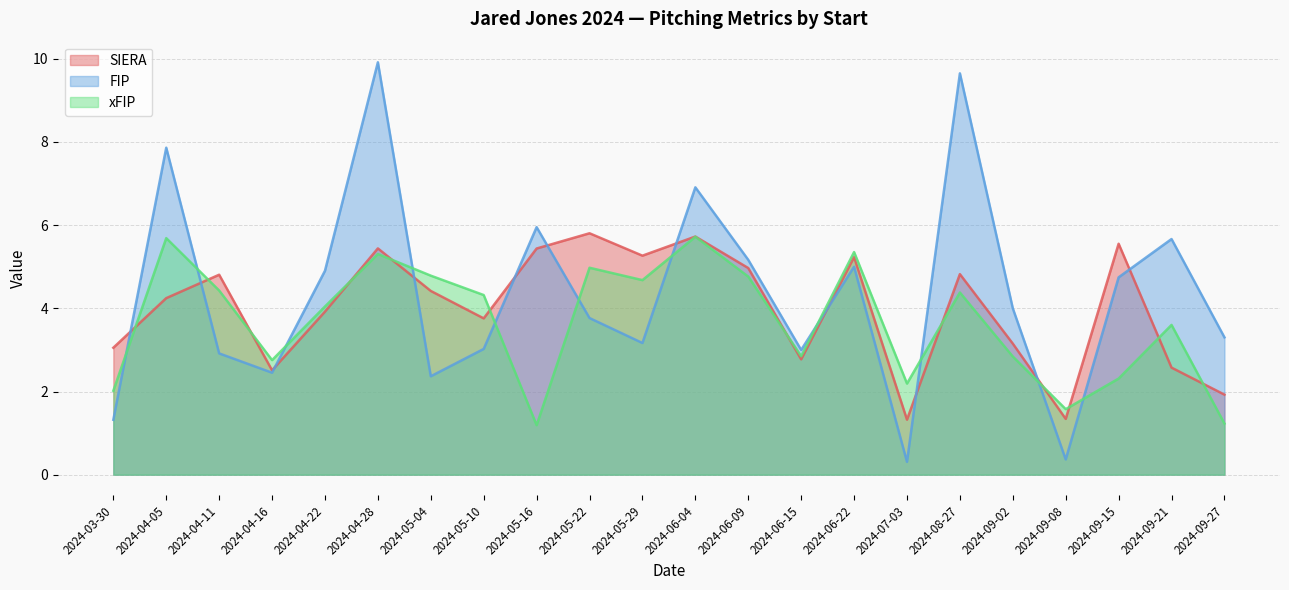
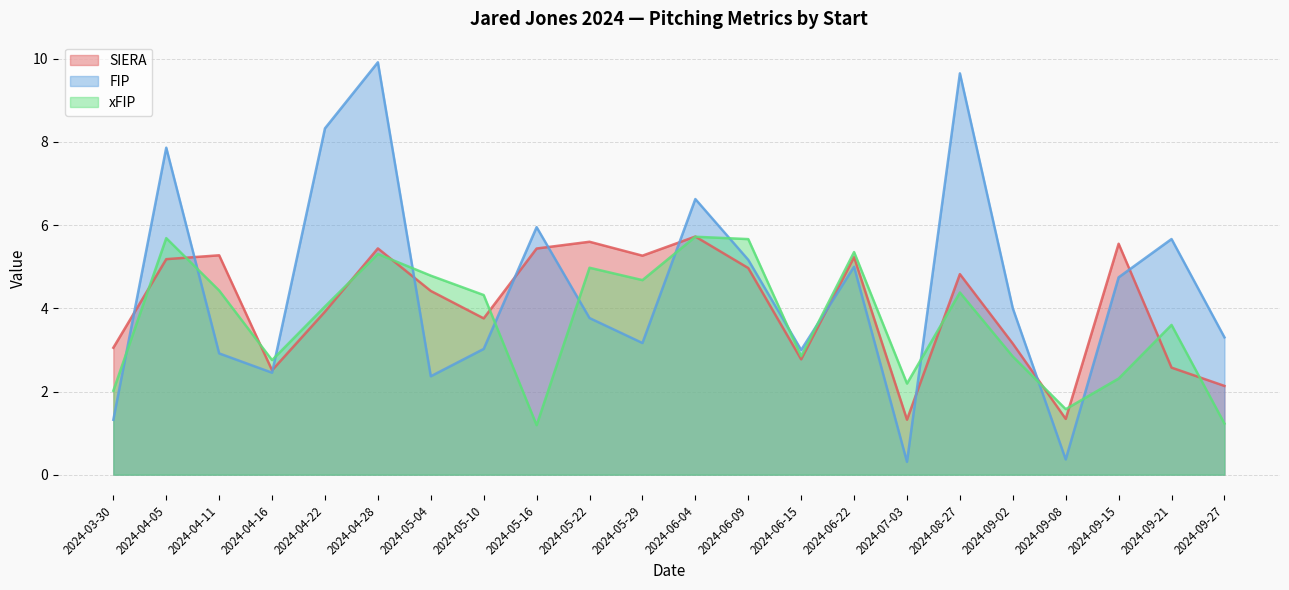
  {
    "SIERA": {
      "2024-03-30": 3.1,
-     "2024-04-05": 4.2,
-     "2024-04-11": 4.8,
+     "2024-04-05": 5.2,
+     "2024-04-11": 5.3,
      "2024-04-22": 3.9,
      "2024-04-28": 5.4,
      "2024-05-04": 4.4,
      "2024-05-10": 3.8,
      "2024-05-16": 5.4,
-     "2024-05-22": 5.8,
+     "2024-05-22": 5.6,
      "2024-05-29": 5.3,
      "2024-06-09": 5.0,
      "2024-06-15": 2.8,
      "2024-06-22": 5.2,
      "2024-07-03": 1.3,
      "2024-08-27": 4.8,
      "2024-09-02": 3.2,
      "2024-09-08": 1.3,
      "2024-09-15": 5.6,
      "2024-09-21": 2.6,
-     "2024-09-27": 1.9
+     "2024-09-27": 2.1
    },
    "FIP": {
      "2024-03-30": 1.3,
      "2024-04-05": 7.9,
      "2024-04-11": 2.9,
-     "2024-04-22": 4.9,
+     "2024-04-22": 8.3,
      "2024-04-28": 9.9,
      "2024-05-04": 2.4,
      "2024-05-10": 3.0,
      "2024-05-16": 6.0,
      "2024-05-22": 3.8,
      "2024-05-29": 3.2,
-     "2024-06-04": 6.9,
+     "2024-06-04": 6.6,
      "2024-06-09": 5.2,
      "2024-06-15": 3.0,
      "2024-06-22": 5.0,
      "2024-07-03": 0.3,
      "2024-08-27": 9.7,
      "2024-09-02": 4.0,
      "2024-09-08": 0.4,
      "2024-09-15": 4.7,
      "2024-09-21": 5.7,
      "2024-09-27": 3.3
    },
    "xFIP": {
      "2024-03-30": 2.0,
      "2024-04-05": 5.7,
      "2024-04-11": 4.4,
      "2024-04-16": 2.8,
      "2024-04-22": 4.0,
      "2024-04-28": 5.3,
      "2024-05-04": 4.8,
      "2024-05-10": 4.3,
      "2024-05-16": 1.2,
      "2024-05-22": 5.0,
      "2024-05-29": 4.7,
-     "2024-06-09": 4.8,
+     "2024-06-09": 5.7,
      "2024-06-15": 2.8,
      "2024-06-22": 5.4,
      "2024-07-03": 2.2,
      "2024-08-27": 4.4,
      "2024-09-02": 2.8,
      "2024-09-08": 1.6,
      "2024-09-15": 2.3,
      "2024-09-21": 3.6,
      "2024-09-27": 1.2
    }
  }
